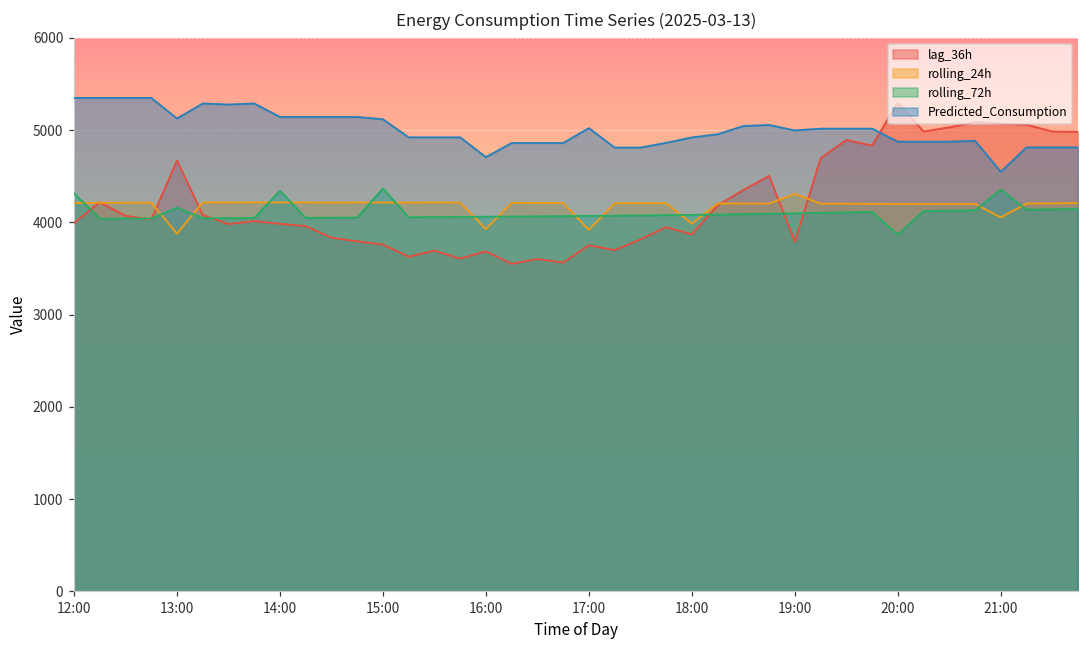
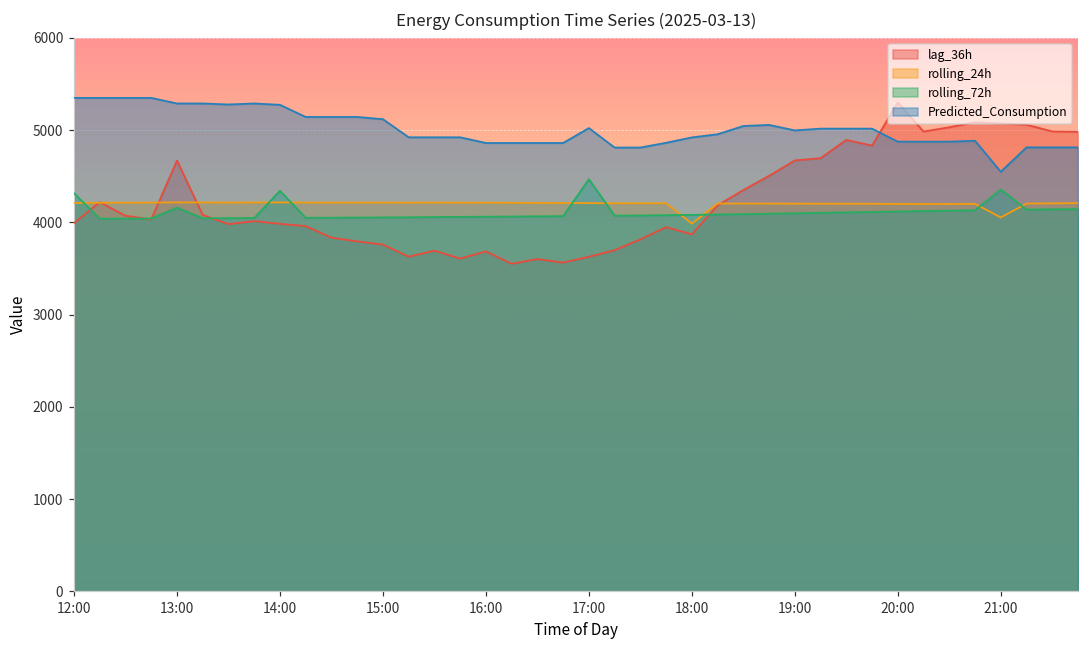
  {
    "lag_36h": {
      "12:00": 4000,
      "13:00": 4700,
      "14:00": 4000,
      "15:00": 3800,
      "16:00": 3700,
-     "17:00": 3800,
+     "17:00": 3600,
      "18:00": 3900,
-     "19:00": 3800,
+     "19:00": 4700,
      "21:00": 5100
    },
    "rolling_24h": {
      "12:00": 4200,
-     "13:00": 3900,
+     "13:00": 4200,
      "14:00": 4200,
      "15:00": 4200,
-     "16:00": 3900,
-     "17:00": 3900,
+     "16:00": 4200,
+     "17:00": 4200,
      "18:00": 4000,
-     "19:00": 4300,
+     "19:00": 4200,
      "20:00": 4200,
      "21:00": 4100
    },
    "rolling_72h": {
      "12:00": 4300,
      "13:00": 4200,
      "14:00": 4300,
-     "15:00": 4400,
+     "15:00": 4100,
      "16:00": 4100,
-     "17:00": 4100,
+     "17:00": 4500,
      "18:00": 4100,
      "19:00": 4100,
-     "20:00": 3900,
+     "20:00": 4100,
      "21:00": 4400
    },
    "Predicted_Consumption": {
      "12:00": 5300,
-     "13:00": 5100,
-     "14:00": 5100,
+     "13:00": 5300,
+     "14:00": 5300,
      "15:00": 5100,
-     "16:00": 4700,
+     "16:00": 4900,
      "17:00": 5000,
      "18:00": 4900,
      "19:00": 5000,
      "20:00": 4900,
      "21:00": 4500
    }
  }
